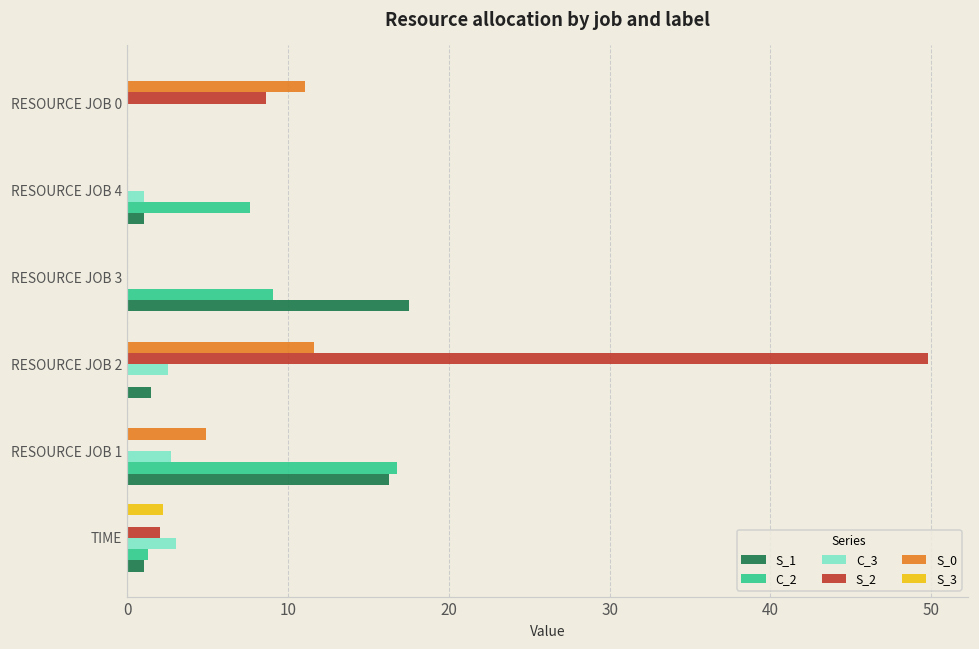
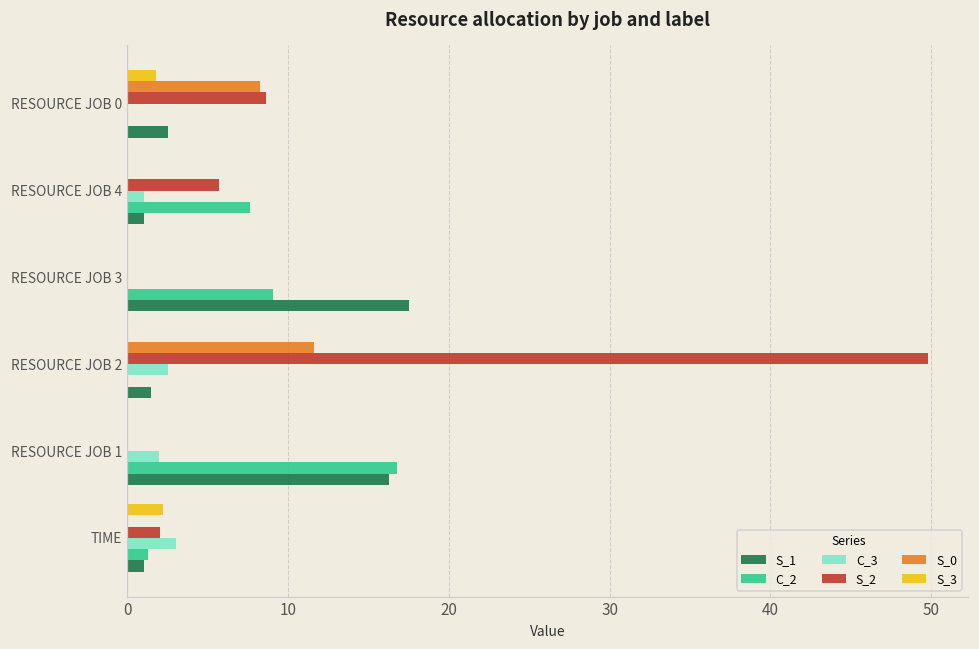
  {
    "S_1": {
-     "RESOURCE JOB 0": 0.0,
+     "RESOURCE JOB 0": 2.5,
      "RESOURCE JOB 4": 1.0,
      "RESOURCE JOB 3": 17.5,
      "RESOURCE JOB 2": 1.5,
      "RESOURCE JOB 1": 16.3,
      "TIME": 1.0
    },
    "C_2": {
      "RESOURCE JOB 0": 0.0,
      "RESOURCE JOB 4": 7.6,
      "RESOURCE JOB 3": 9.1,
      "RESOURCE JOB 2": 0.0,
      "RESOURCE JOB 1": 16.8,
      "TIME": 1.3
    },
    "C_3": {
      "RESOURCE JOB 0": 0.0,
      "RESOURCE JOB 4": 1.0,
      "RESOURCE JOB 3": 0.0,
      "RESOURCE JOB 2": 2.5,
-     "RESOURCE JOB 1": 2.7,
+     "RESOURCE JOB 1": 1.9,
      "TIME": 3.0
    },
    "S_2": {
      "RESOURCE JOB 0": 8.6,
-     "RESOURCE JOB 4": 0.0,
+     "RESOURCE JOB 4": 5.7,
      "RESOURCE JOB 3": 0.0,
      "RESOURCE JOB 2": 49.8,
      "RESOURCE JOB 1": 0.0,
      "TIME": 2.0
    },
    "S_0": {
-     "RESOURCE JOB 0": 11.0,
+     "RESOURCE JOB 0": 8.3,
      "RESOURCE JOB 4": 0.0,
      "RESOURCE JOB 3": 0.0,
      "RESOURCE JOB 2": 11.6,
-     "RESOURCE JOB 1": 4.9,
+     "RESOURCE JOB 1": 0.0,
      "TIME": 0.0
    },
    "S_3": {
-     "RESOURCE JOB 0": 0.0,
+     "RESOURCE JOB 0": 1.8,
      "RESOURCE JOB 4": 0.0,
      "RESOURCE JOB 3": 0.0,
      "RESOURCE JOB 2": 0.0,
      "RESOURCE JOB 1": 0.0,
      "TIME": 2.2
    }
  }
